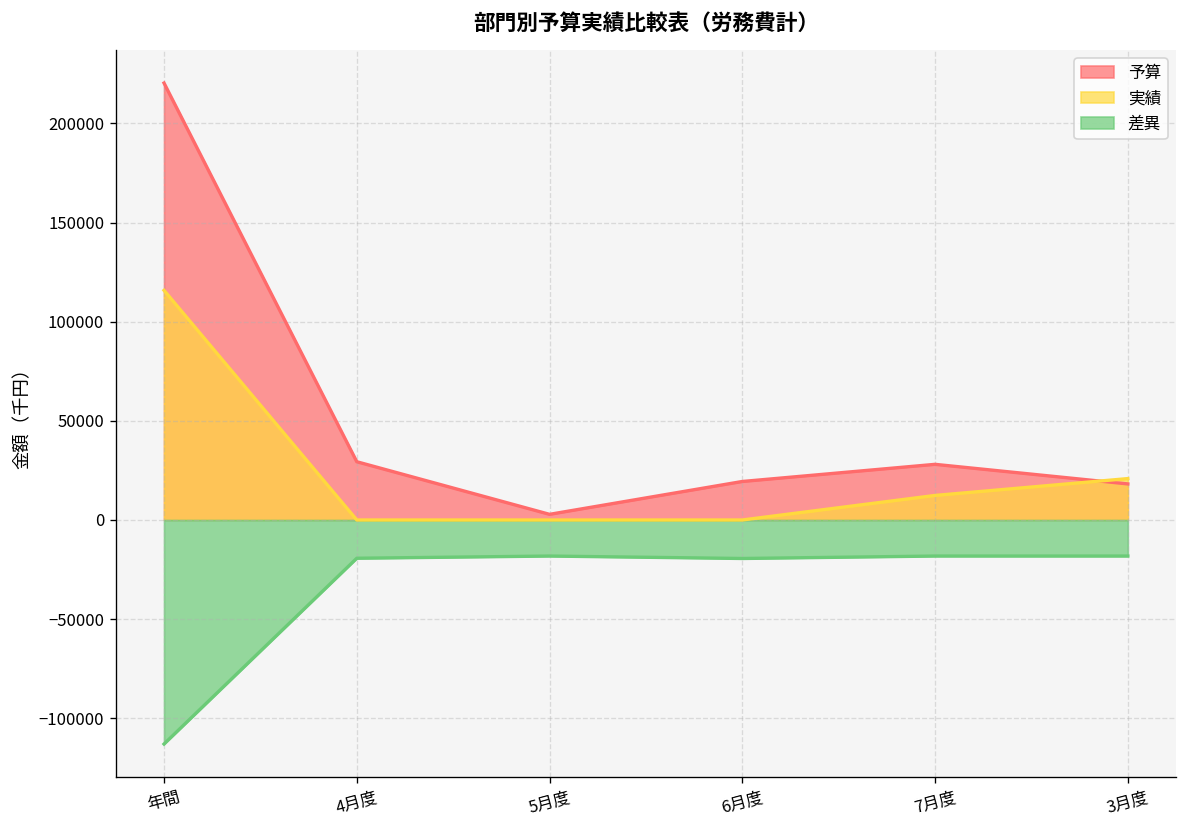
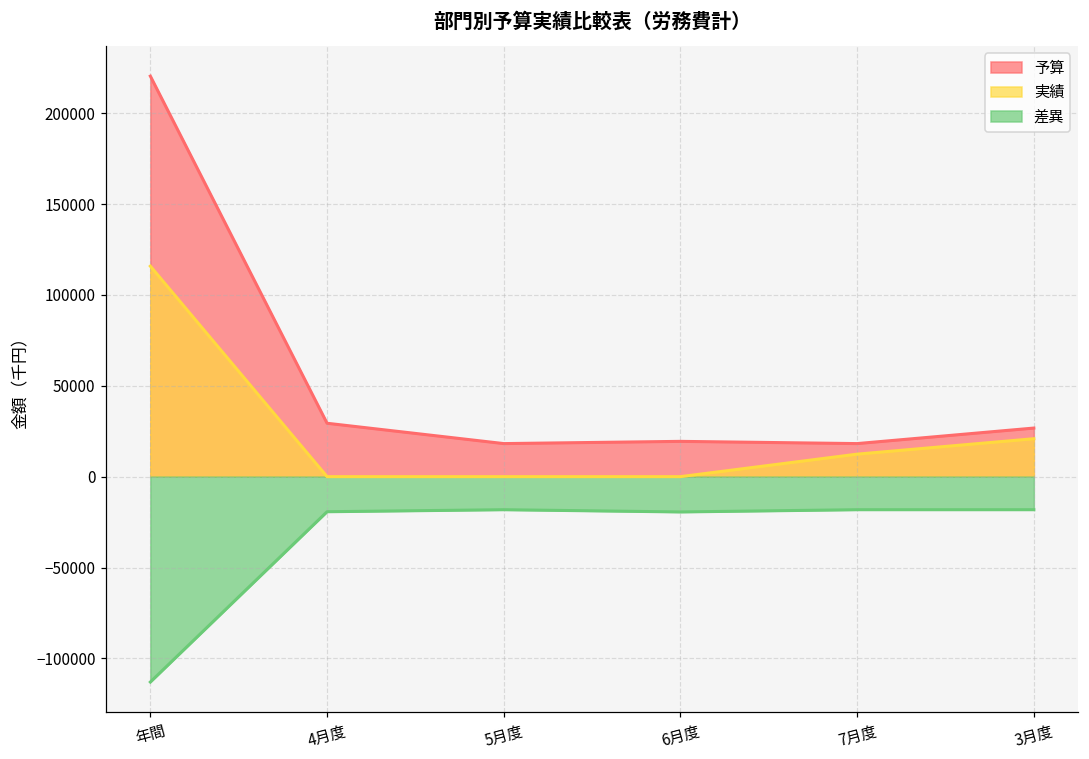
  {
    "予算": {
      "年間": 220000,
      "4月度": 29000,
-     "5月度": 3000,
+     "5月度": 18000,
      "6月度": 19000,
-     "7月度": 28000,
-     "3月度": 18000
+     "7月度": 18000,
+     "3月度": 27000
    },
    "実績": {
      "年間": 116000,
      "7月度": 12000,
      "3月度": 21000
    }
  }
